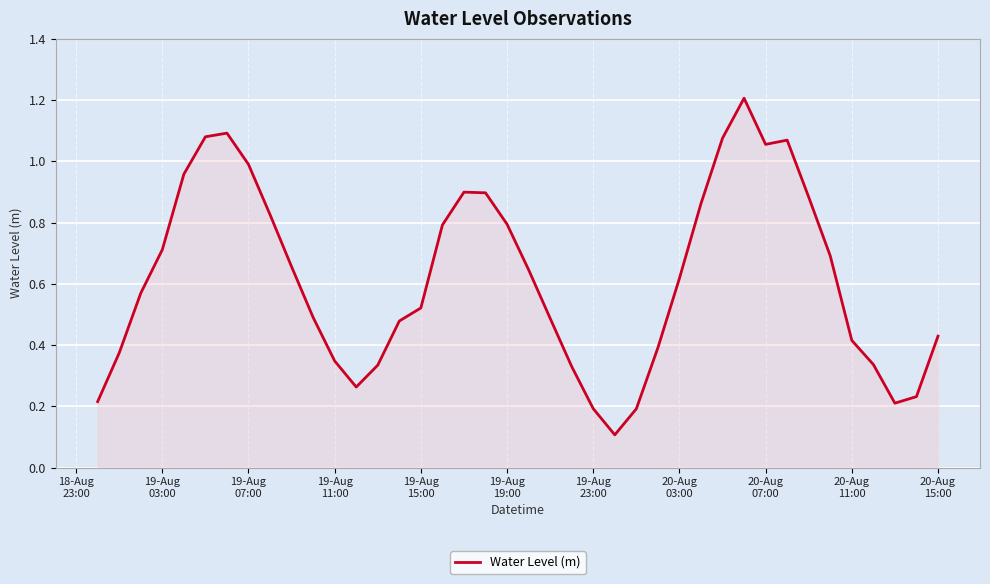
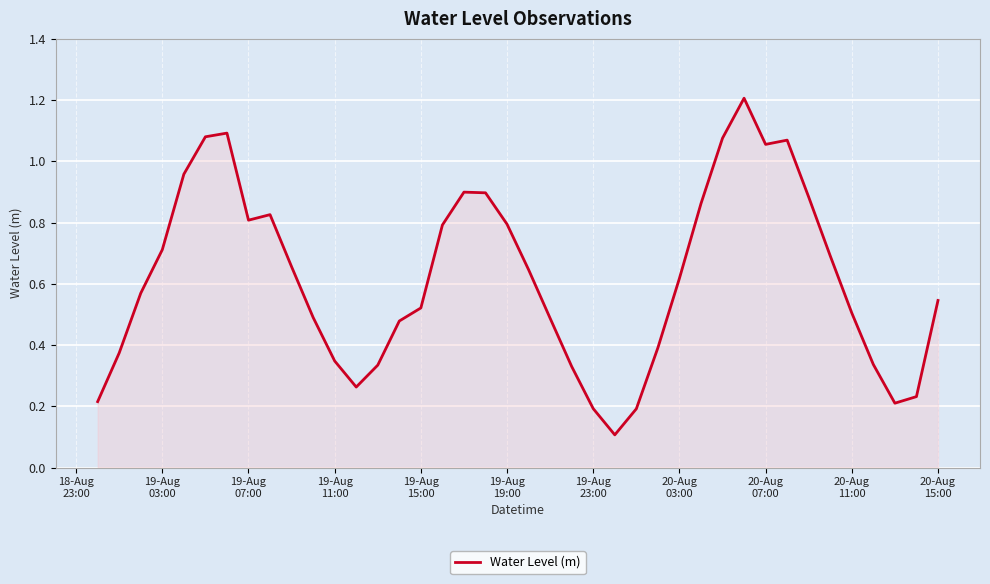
  {
    "19-Aug 03:00": 0.71,
-   "19-Aug 07:00": 0.99,
+   "19-Aug 07:00": 0.81,
    "19-Aug 11:00": 0.35,
    "19-Aug 15:00": 0.52,
    "19-Aug 19:00": 0.79,
    "19-Aug 23:00": 0.19,
    "20-Aug 03:00": 0.62,
    "20-Aug 07:00": 1.06,
-   "20-Aug 11:00": 0.42,
-   "20-Aug 15:00": 0.43
+   "20-Aug 11:00": 0.50,
+   "20-Aug 15:00": 0.55
  }
